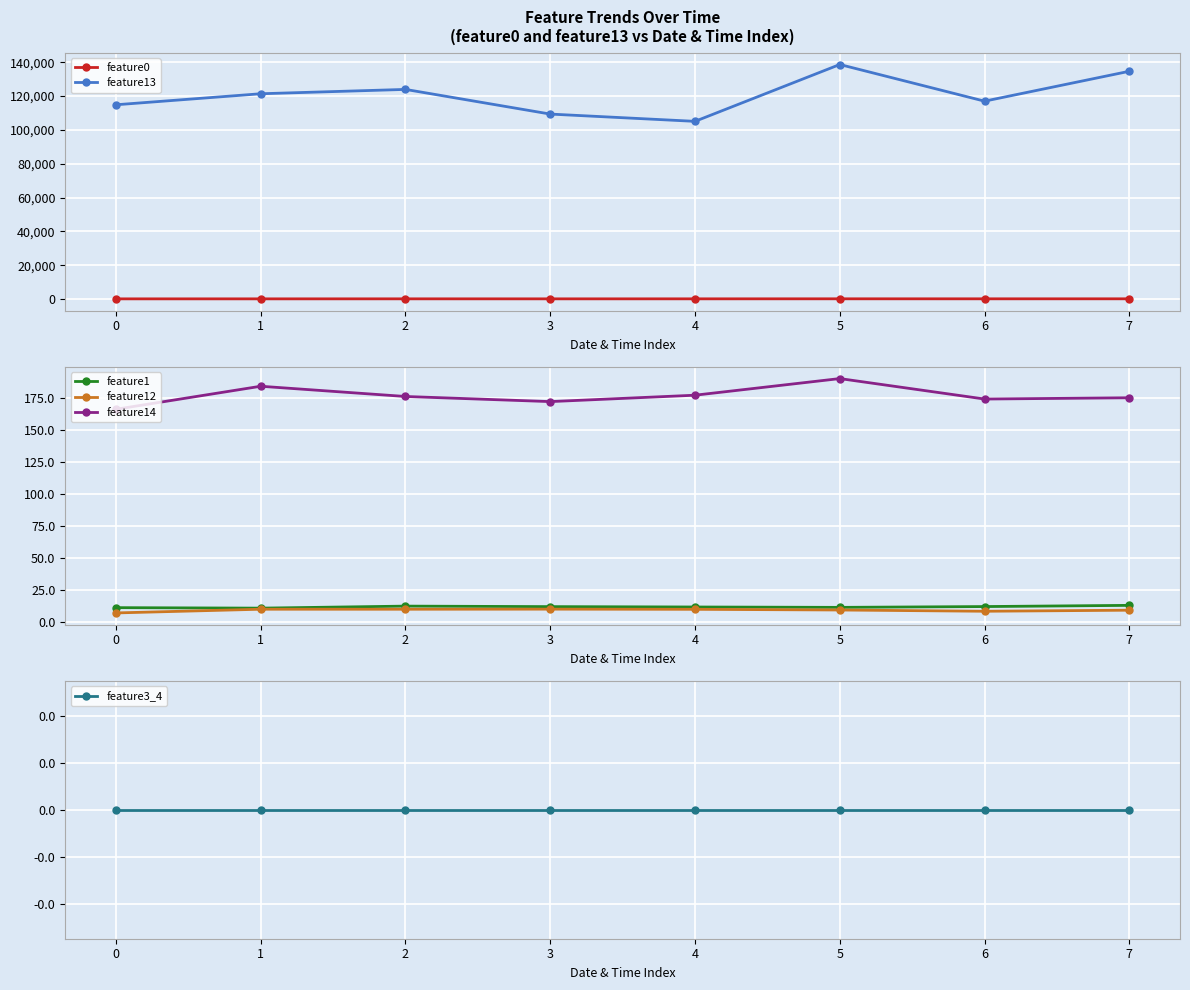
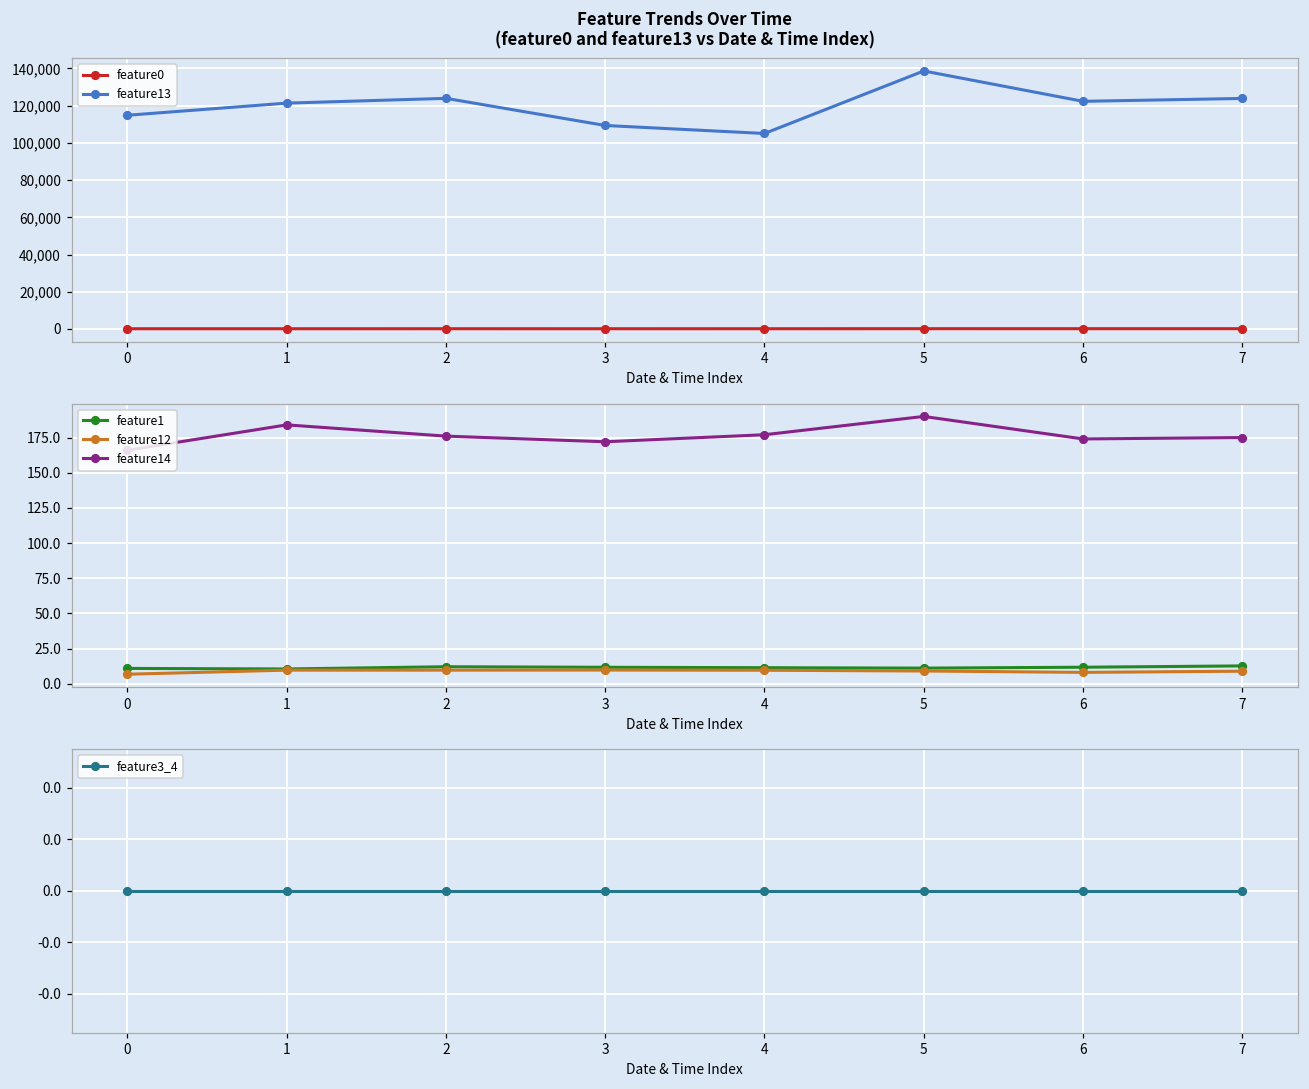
  {
    "Feature Trends Over Time (feature0 and feature13 vs Date & Time Index)": {
      "feature0": {
        "0": "0",
        "1": "0",
        "2": "0",
        "3": "0",
        "4": "0",
        "5": "0",
        "6": "0",
        "7": "0"
      },
      "feature13": {
        "0": "115,000",
        "1": "121,000",
        "2": "124,000",
        "3": "109,000",
        "4": "105,000",
        "5": "139,000",
-       "6": "117,000",
-       "7": "135,000"
+       "6": "122,000",
+       "7": "124,000"
      }
    }
  }
